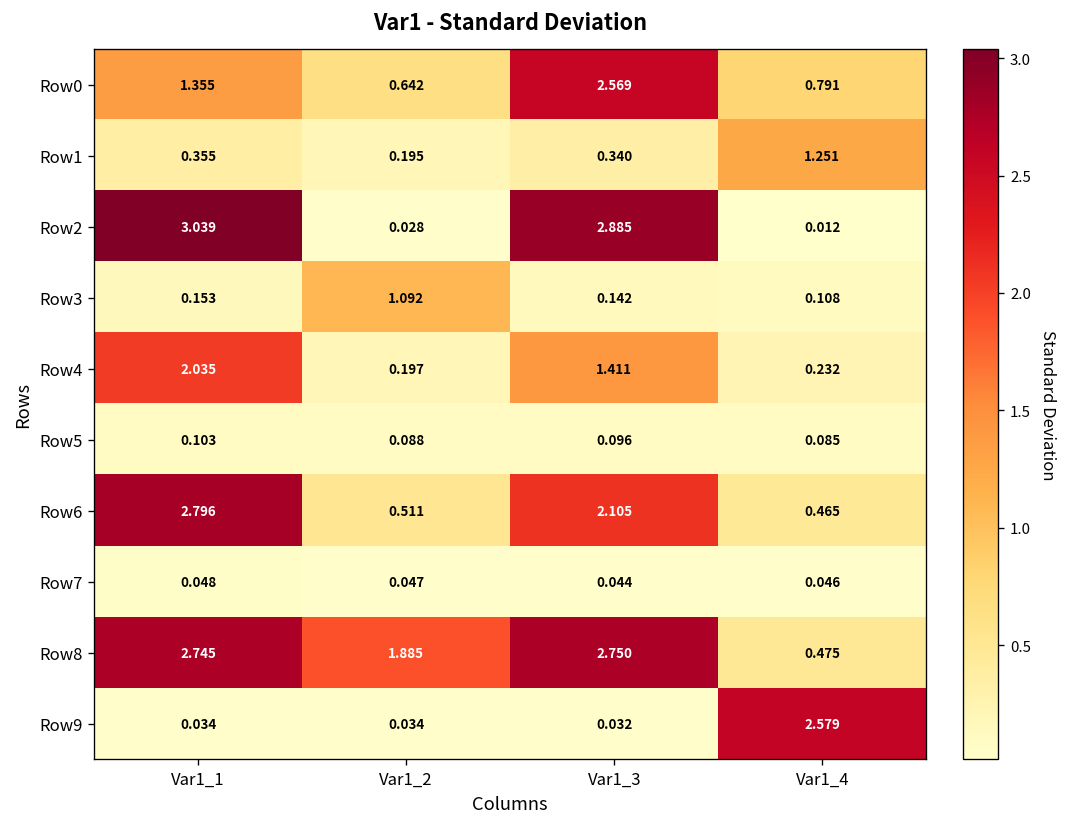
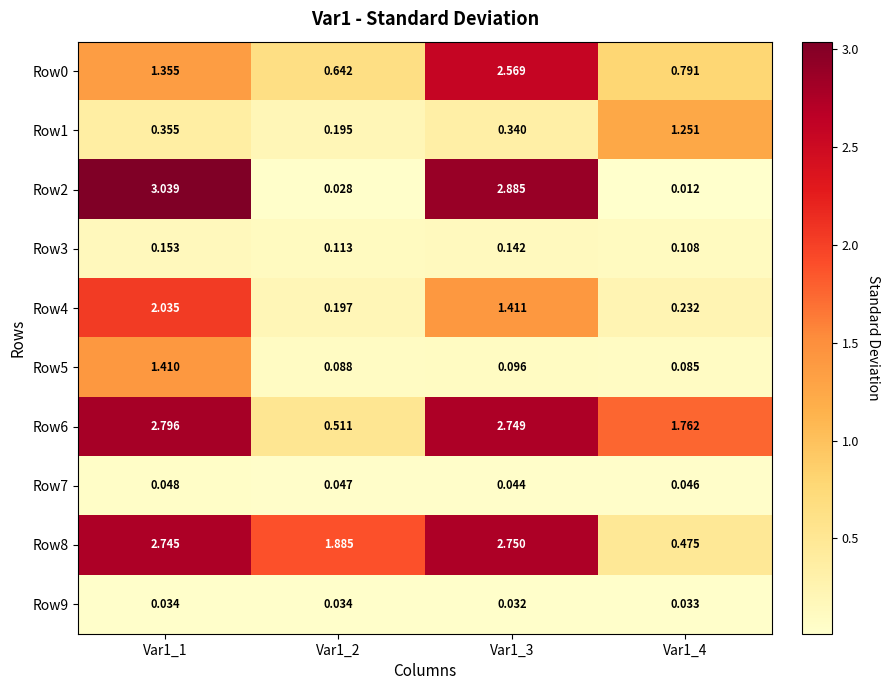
  {
    "Row0": {
      "Var1_1": 1.355,
      "Var1_2": 0.642,
      "Var1_3": 2.569,
      "Var1_4": 0.791
    },
    "Row1": {
      "Var1_1": 0.355,
      "Var1_2": 0.195,
      "Var1_3": 0.340,
      "Var1_4": 1.251
    },
    "Row2": {
      "Var1_1": 3.039,
      "Var1_2": 0.028,
      "Var1_3": 2.885,
      "Var1_4": 0.012
    },
    "Row3": {
      "Var1_1": 0.153,
-     "Var1_2": 1.092,
+     "Var1_2": 0.113,
      "Var1_3": 0.142,
      "Var1_4": 0.108
    },
    "Row4": {
      "Var1_1": 2.035,
      "Var1_2": 0.197,
      "Var1_3": 1.411,
      "Var1_4": 0.232
    },
    "Row5": {
-     "Var1_1": 0.103,
+     "Var1_1": 1.410,
      "Var1_2": 0.088,
      "Var1_3": 0.096,
      "Var1_4": 0.085
    },
    "Row6": {
      "Var1_1": 2.796,
      "Var1_2": 0.511,
-     "Var1_3": 2.105,
-     "Var1_4": 0.465
+     "Var1_3": 2.749,
+     "Var1_4": 1.762
    },
    "Row7": {
      "Var1_1": 0.048,
      "Var1_2": 0.047,
      "Var1_3": 0.044,
      "Var1_4": 0.046
    },
    "Row8": {
      "Var1_1": 2.745,
      "Var1_2": 1.885,
      "Var1_3": 2.750,
      "Var1_4": 0.475
    },
    "Row9": {
      "Var1_1": 0.034,
      "Var1_2": 0.034,
      "Var1_3": 0.032,
-     "Var1_4": 2.579
+     "Var1_4": 0.033
    }
  }
